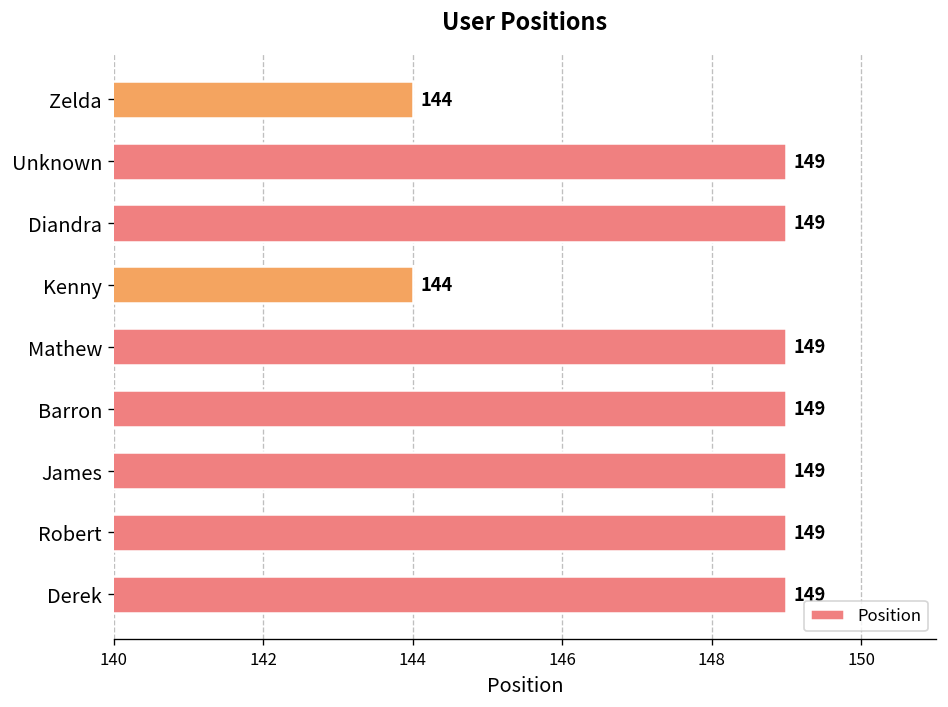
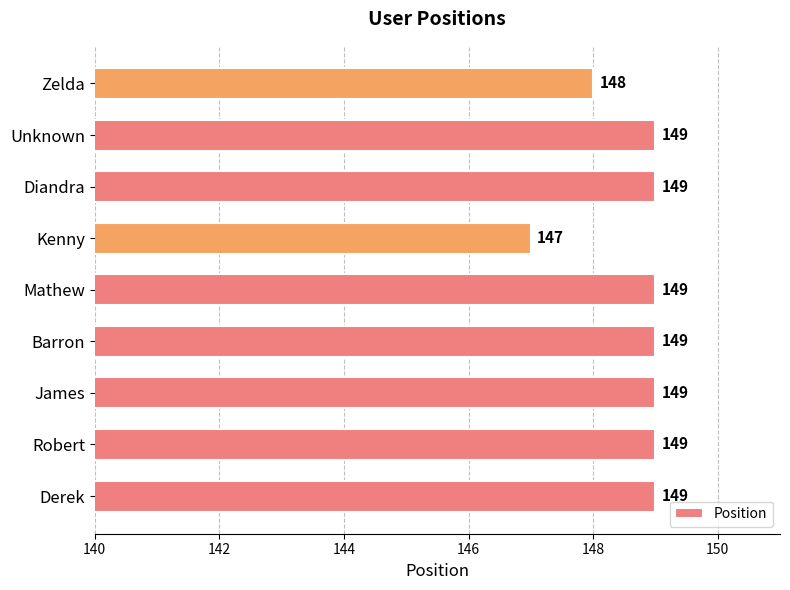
  {
-   "Zelda": 144,
+   "Zelda": 148,
    "Unknown": 149,
    "Diandra": 149,
-   "Kenny": 144,
+   "Kenny": 147,
    "Mathew": 149,
    "Barron": 149,
    "James": 149,
    "Robert": 149
  }
